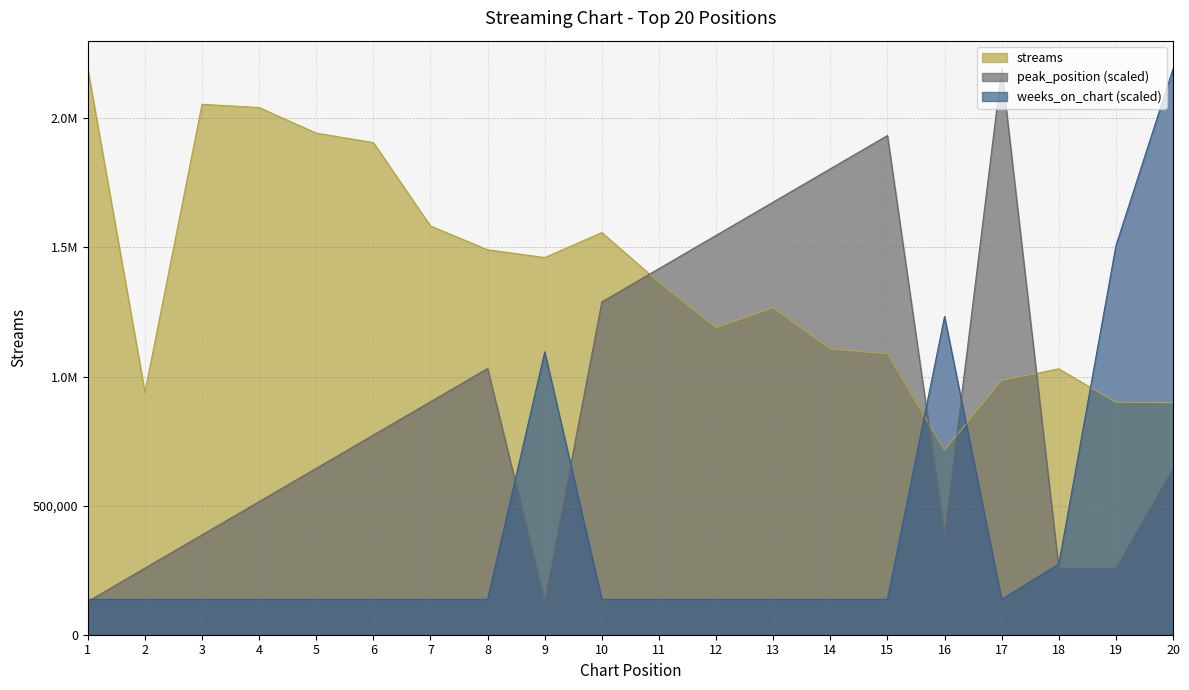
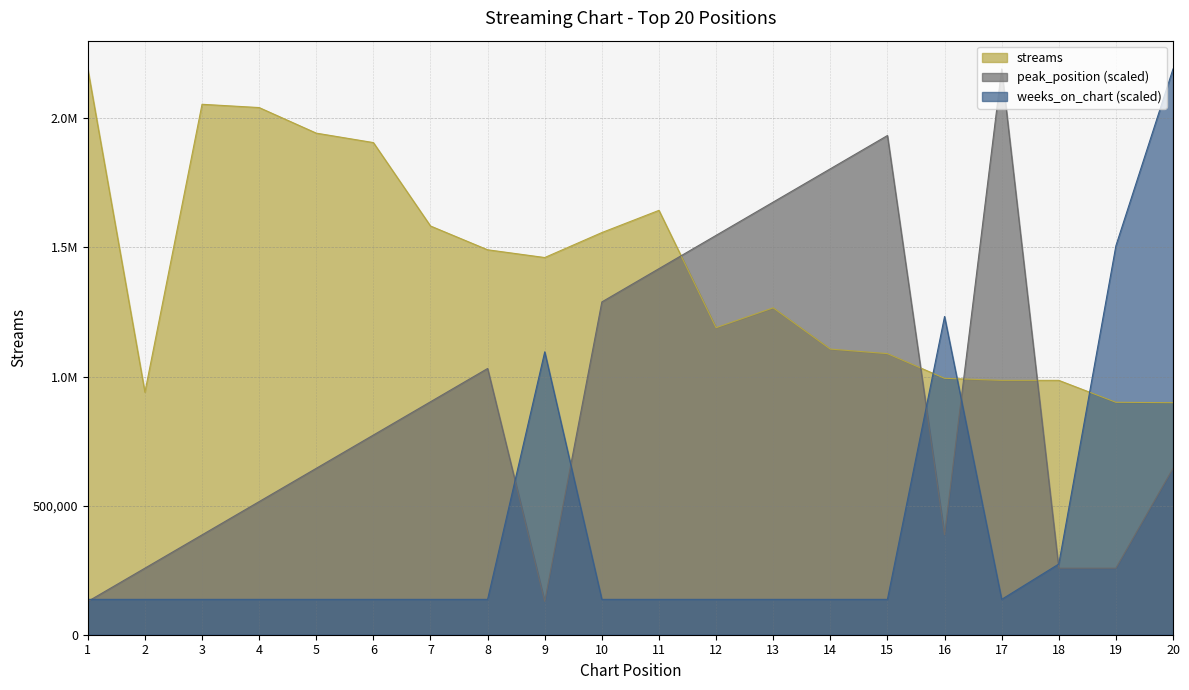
  {
    "streams": {
      "1": "2,190,000",
      "2": "940,000",
      "3": "2,050,000",
      "4": "2,040,000",
      "5": "1,940,000",
      "6": "1,910,000",
      "7": "1,580,000",
      "8": "1,490,000",
      "9": "1,460,000",
      "10": "1,560,000",
-     "11": "1,370,000",
+     "11": "1,640,000",
      "12": "1,190,000",
      "13": "1,270,000",
      "14": "1,110,000",
      "15": "1,090,000",
-     "16": "720,000",
+     "16": "990,000",
      "17": "990,000",
-     "18": "1,030,000",
+     "18": "990,000",
      "19": "900,000",
      "20": "900,000"
    }
  }
